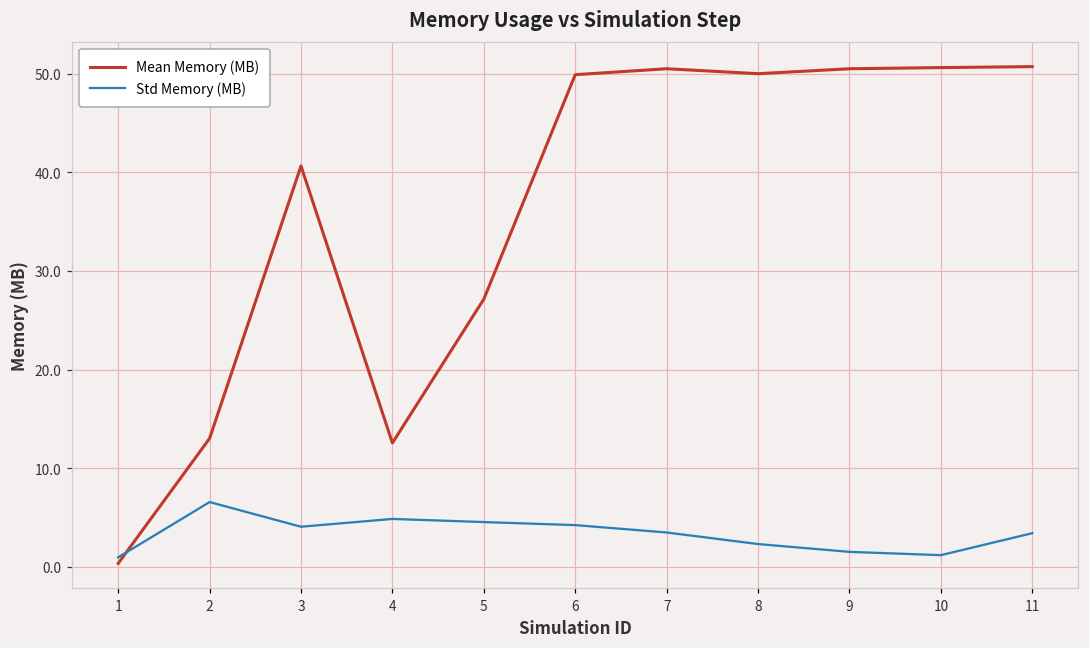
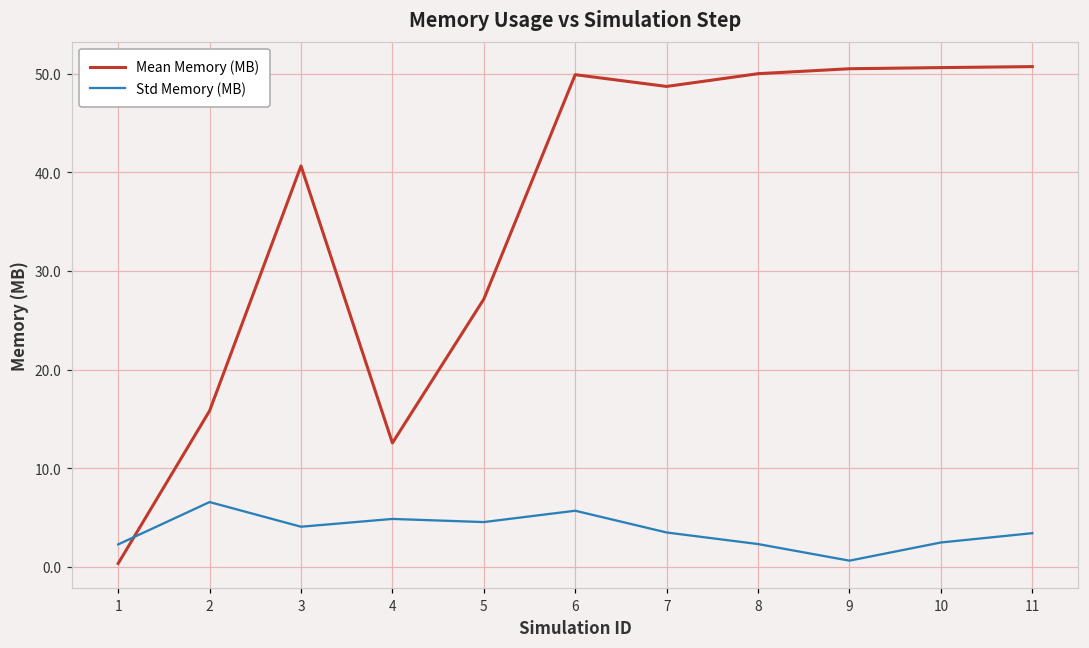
  {
    "Mean Memory (MB)": {
      "1": 0,
-     "2": 13,
+     "2": 16,
      "3": 41,
      "4": 13,
      "5": 27,
      "6": 50,
-     "7": 51,
+     "7": 49,
      "8": 50,
      "9": 51,
      "10": 51,
      "11": 51
    },
    "Std Memory (MB)": {
-     "1": 1,
+     "1": 2,
      "2": 7,
      "3": 4,
      "4": 5,
      "5": 5,
-     "6": 4,
+     "6": 6,
      "7": 3,
      "8": 2,
-     "9": 2,
-     "10": 1,
+     "9": 1,
+     "10": 2,
      "11": 3
    }
  }
